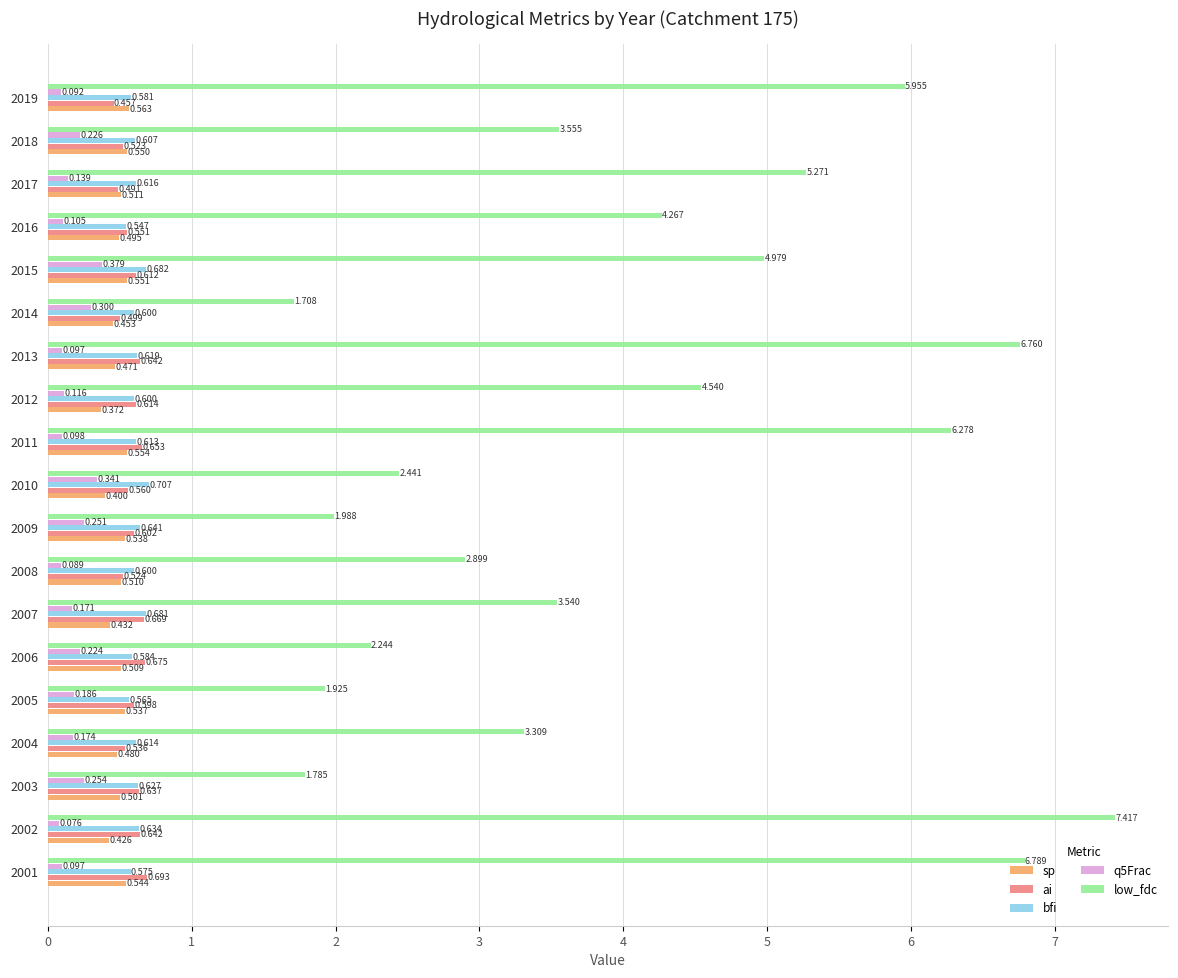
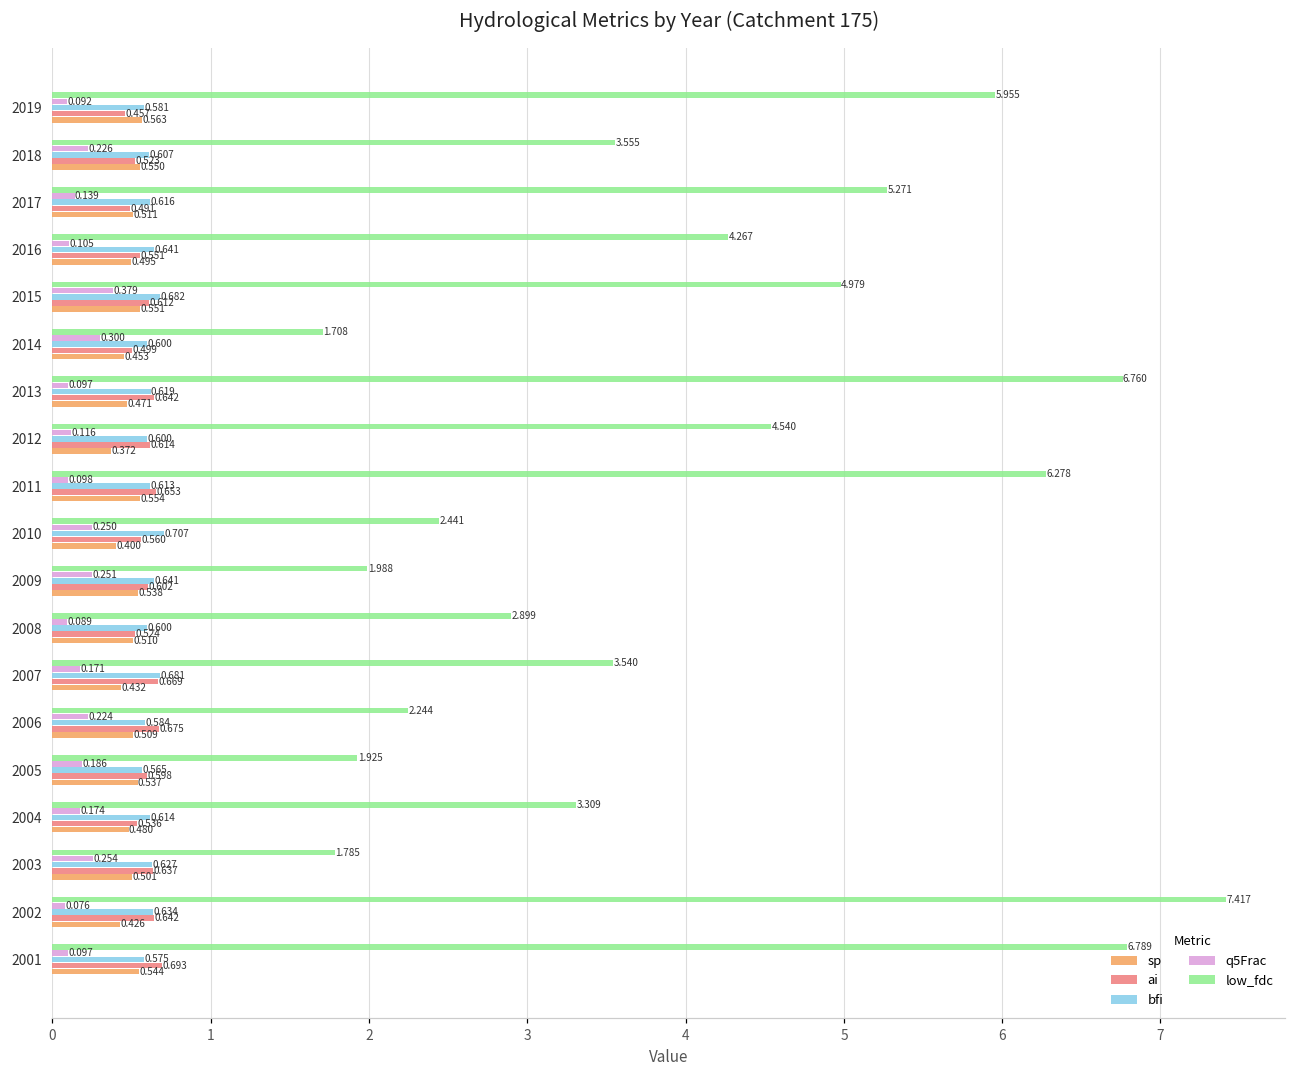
  {
    "bfi": {
      "2019": 0.581,
      "2017": 0.616,
-     "2016": 0.547,
+     "2016": 0.641,
      "2014": 0.600,
      "2010": 0.707,
      "2001": 0.575
    },
    "q5Frac": {
      "2019": 0.092,
      "2018": 0.226,
      "2017": 0.139,
      "2016": 0.105,
      "2015": 0.379,
      "2014": 0.300,
      "2013": 0.097,
      "2012": 0.116,
      "2011": 0.098,
-     "2010": 0.341,
+     "2010": 0.250,
      "2009": 0.251,
      "2008": 0.089,
      "2007": 0.171,
      "2006": 0.224,
      "2005": 0.186,
      "2004": 0.174,
      "2003": 0.254,
      "2002": 0.076,
      "2001": 0.097
    },
    "low_fdc": {
      "2019": 5.955,
      "2018": 3.555,
      "2017": 5.271,
      "2016": 4.267,
      "2015": 4.979,
      "2014": 1.708,
      "2013": 6.760,
      "2012": 4.540,
      "2011": 6.278,
      "2010": 2.441,
      "2009": 1.988,
      "2008": 2.899,
      "2007": 3.540,
      "2006": 2.244,
      "2005": 1.925,
      "2004": 3.309,
      "2003": 1.785,
      "2002": 7.417,
      "2001": 6.789
    }
  }
